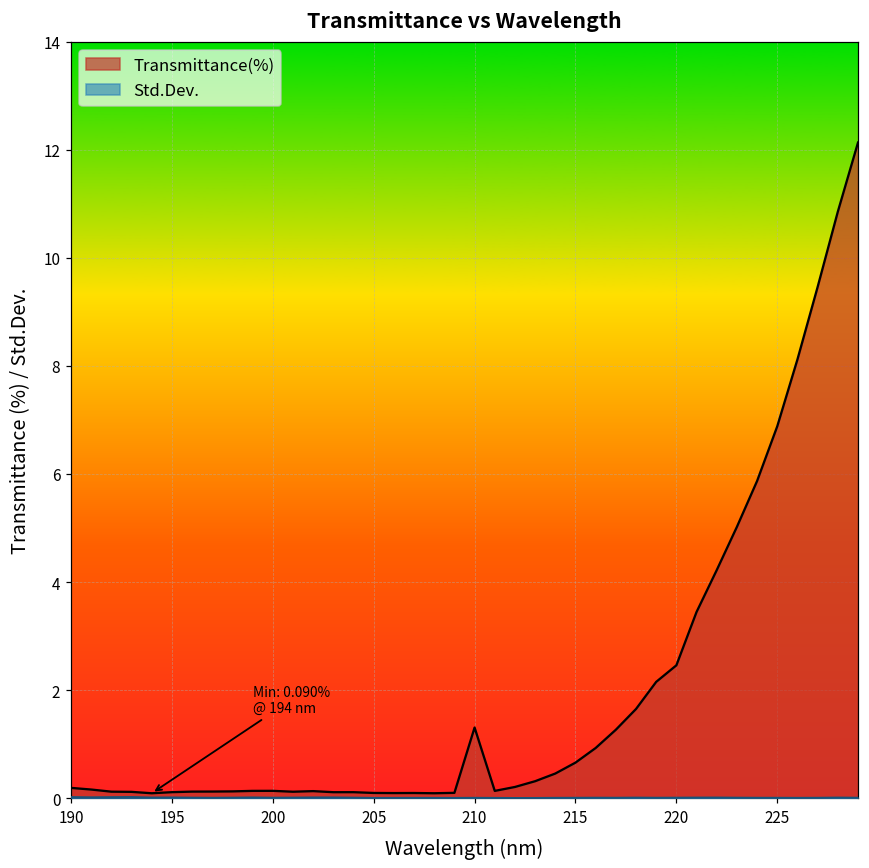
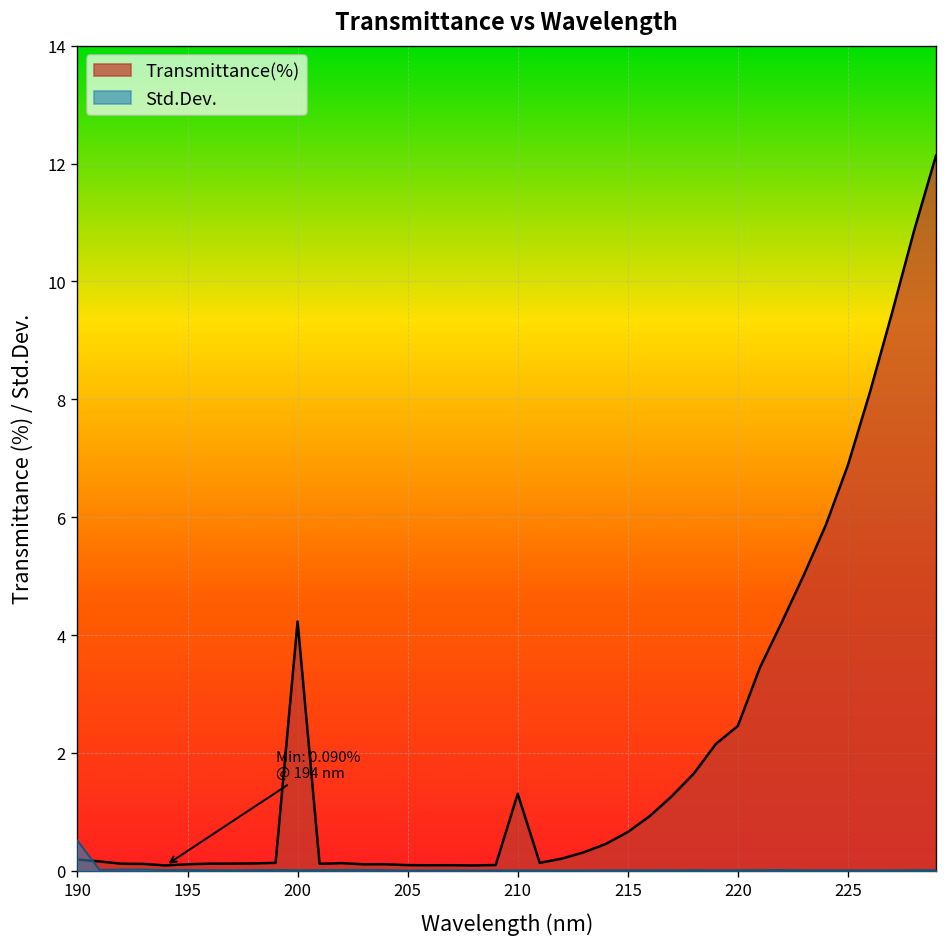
  {
    "Transmittance(%)": {
      "190": 0.2,
      "195": 0.1,
-     "200": 0.1,
+     "200": 4.2,
      "205": 0.1,
      "210": 1.3,
      "215": 0.7,
      "220": 2.5,
      "225": 6.9
    },
    "Std.Dev.": {
-     "190": 0.0,
+     "190": 0.5,
      "195": 0.0,
      "200": 0.0,
      "205": 0.0,
      "210": 0.0,
      "215": 0.0,
      "220": 0.0,
      "225": 0.0
    }
  }
